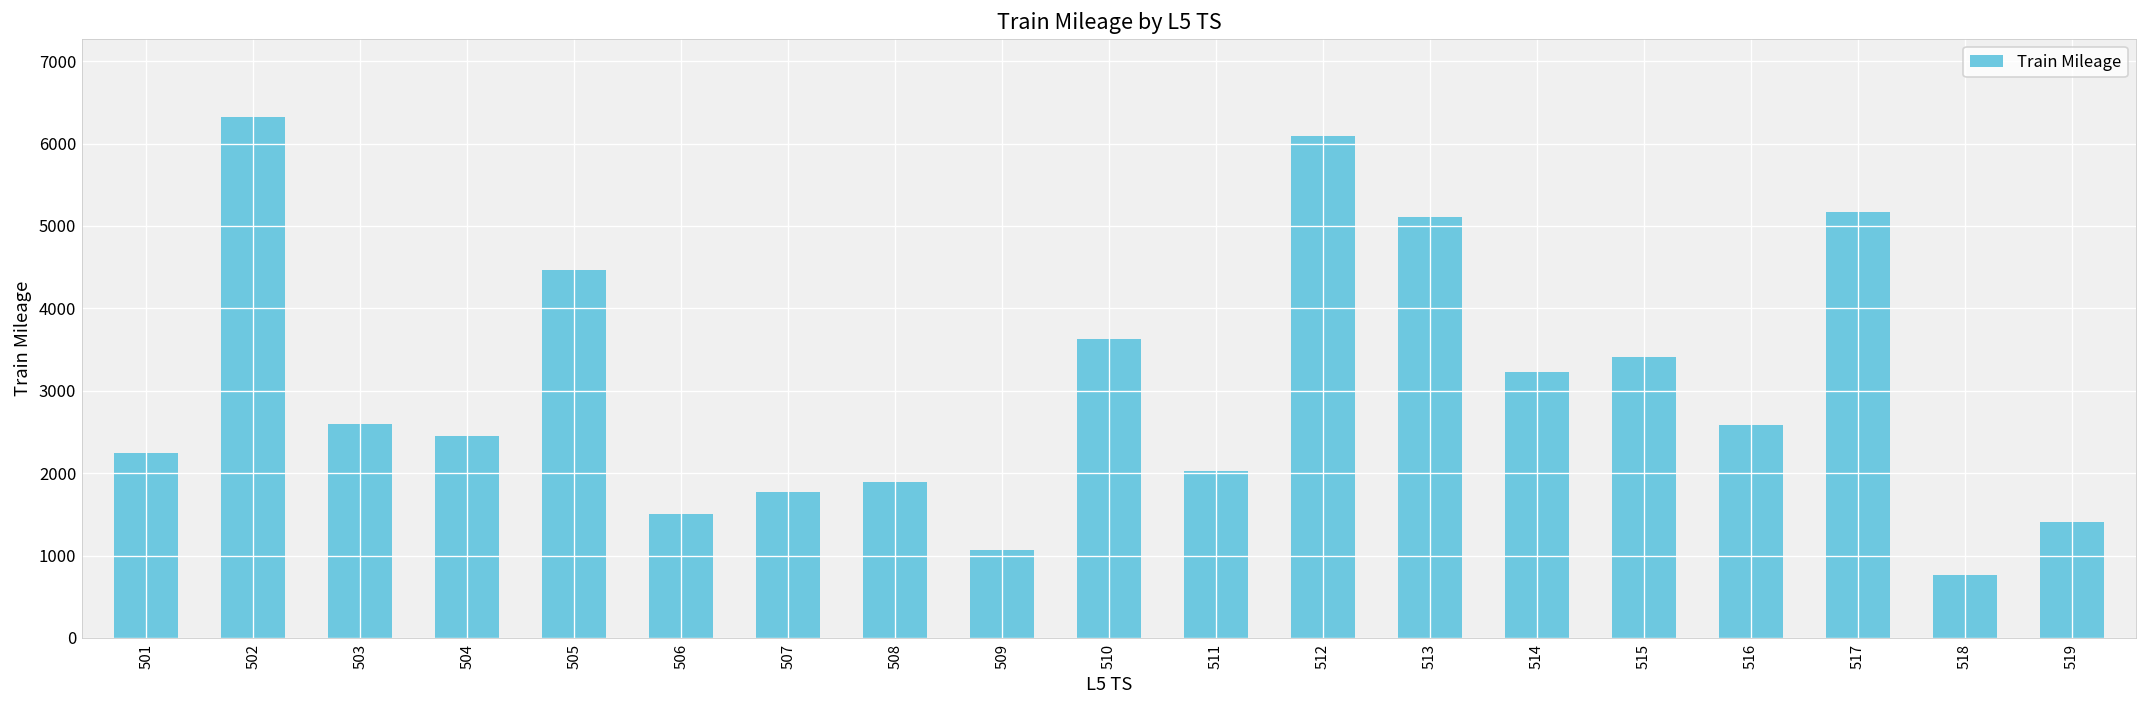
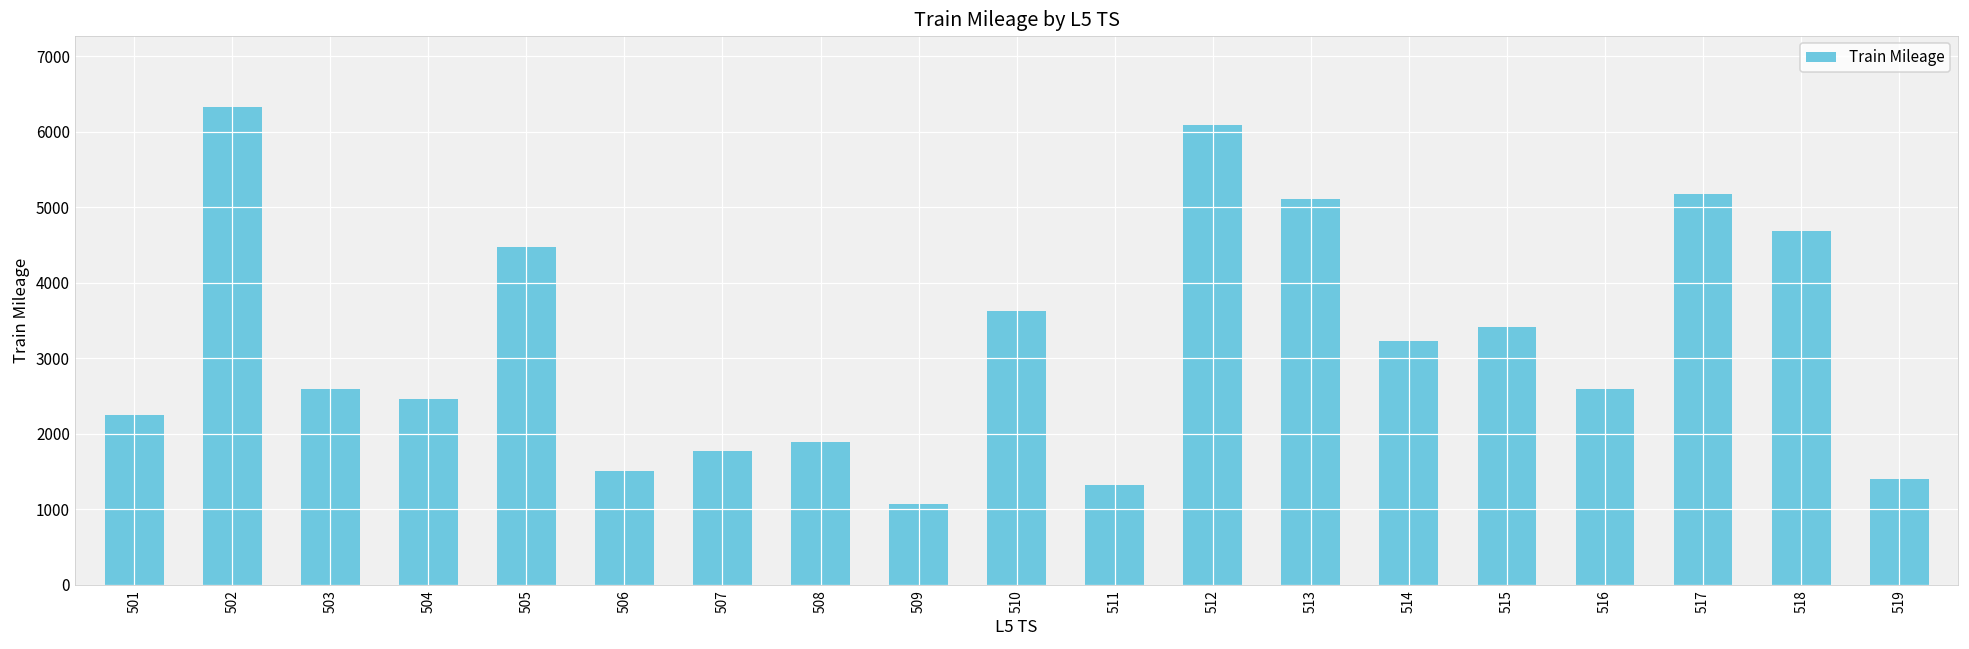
  {
    "501": 2200,
    "502": 6300,
    "503": 2600,
    "504": 2500,
    "505": 4500,
    "506": 1500,
    "507": 1800,
    "508": 1900,
    "509": 1100,
    "510": 3600,
-   "511": 2000,
+   "511": 1300,
    "512": 6100,
    "513": 5100,
    "514": 3200,
    "515": 3400,
    "516": 2600,
    "517": 5200,
-   "518": 800,
+   "518": 4700,
    "519": 1400
  }
